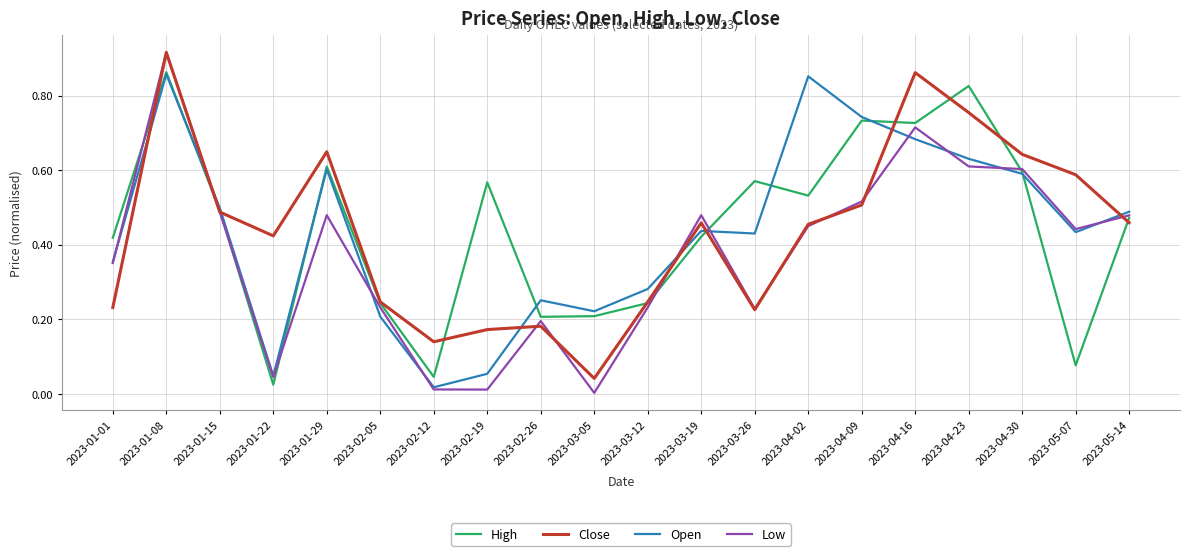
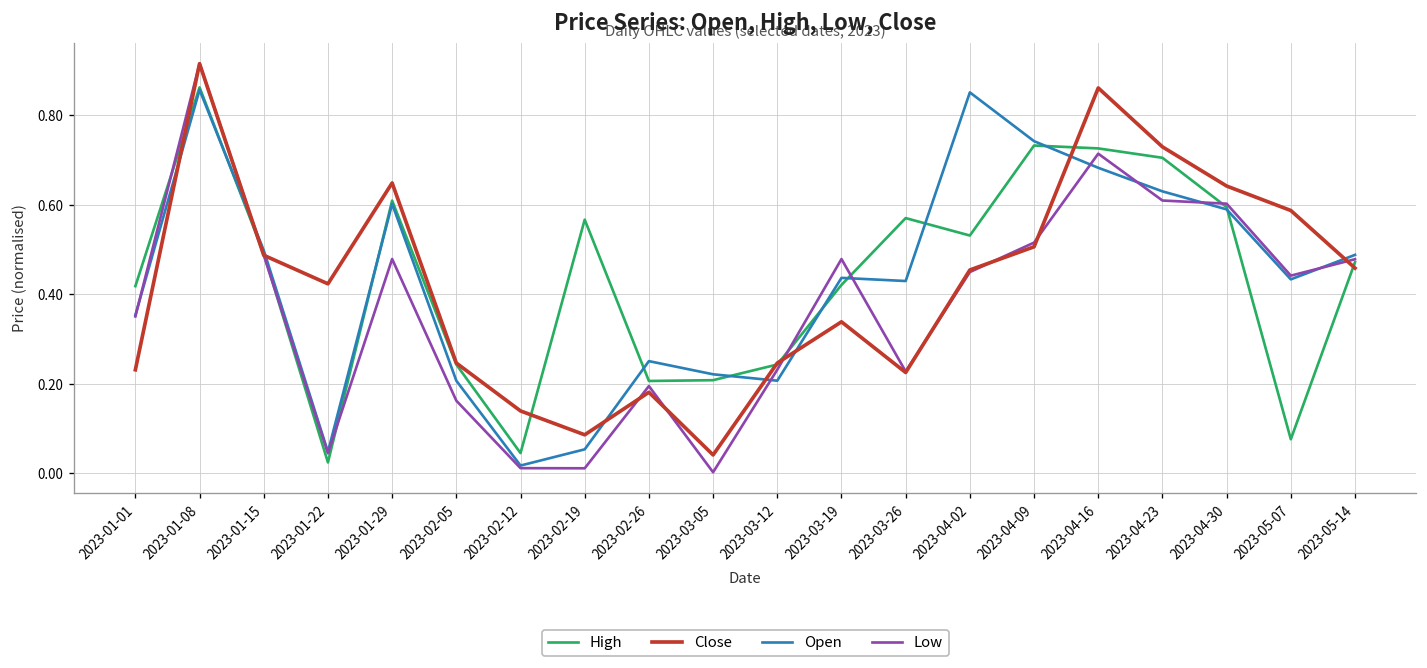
  {
    "High": {
      "2023-01-01": 0.42,
      "2023-01-22": 0.02,
      "2023-01-29": 0.61,
      "2023-02-12": 0.05,
      "2023-02-19": 0.57,
      "2023-02-26": 0.21,
      "2023-03-05": 0.21,
      "2023-03-19": 0.42,
      "2023-03-26": 0.57,
      "2023-04-02": 0.53,
      "2023-04-09": 0.73,
      "2023-04-16": 0.73,
-     "2023-04-23": 0.83,
+     "2023-04-23": 0.71,
      "2023-05-07": 0.08
    },
    "Close": {
      "2023-01-01": 0.23,
      "2023-01-22": 0.42,
      "2023-01-29": 0.65,
      "2023-02-12": 0.14,
-     "2023-02-19": 0.17,
+     "2023-02-19": 0.09,
      "2023-02-26": 0.18,
      "2023-03-05": 0.04,
-     "2023-03-19": 0.46,
+     "2023-03-19": 0.34,
      "2023-04-09": 0.51,
      "2023-04-16": 0.86,
-     "2023-04-23": 0.75,
+     "2023-04-23": 0.73,
      "2023-04-30": 0.64,
      "2023-05-07": 0.59,
      "2023-05-14": 0.46
    },
    "Open": {
      "2023-01-15": 0.50,
      "2023-01-29": 0.60,
      "2023-02-05": 0.21,
      "2023-02-19": 0.05,
      "2023-02-26": 0.25,
      "2023-03-05": 0.22,
-     "2023-03-12": 0.28,
+     "2023-03-12": 0.21,
      "2023-03-19": 0.44,
      "2023-03-26": 0.43,
      "2023-04-02": 0.85,
      "2023-04-09": 0.74,
      "2023-04-16": 0.68,
      "2023-04-23": 0.63,
      "2023-05-07": 0.43,
      "2023-05-14": 0.49
    },
    "Low": {
      "2023-01-29": 0.48,
-     "2023-02-05": 0.23,
+     "2023-02-05": 0.16,
      "2023-02-19": 0.01,
      "2023-02-26": 0.20,
      "2023-03-05": 0.00,
      "2023-03-12": 0.23,
      "2023-03-19": 0.48,
      "2023-04-09": 0.52,
      "2023-04-16": 0.71,
      "2023-04-23": 0.61,
      "2023-04-30": 0.60,
      "2023-05-07": 0.44
    }
  }
